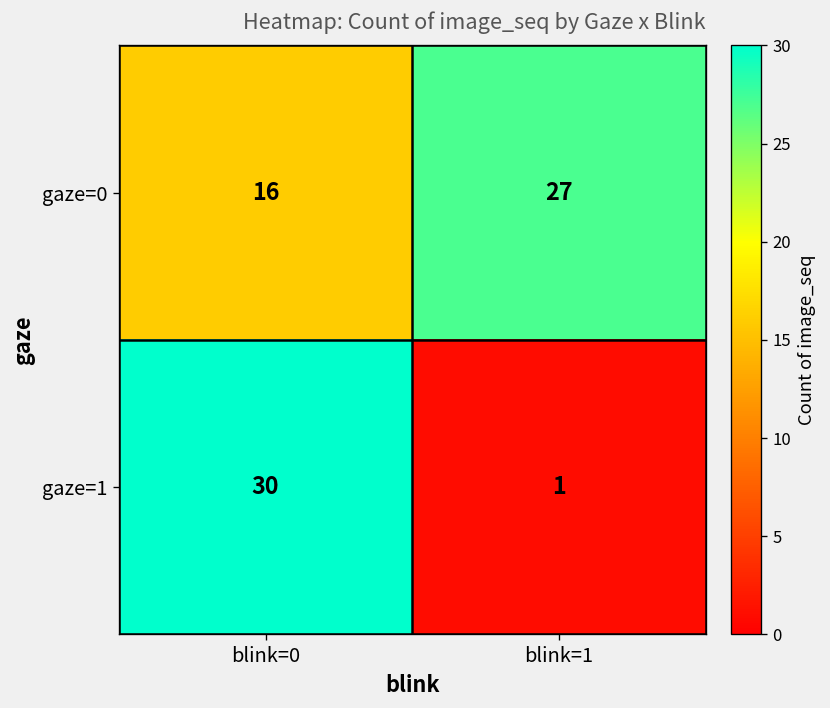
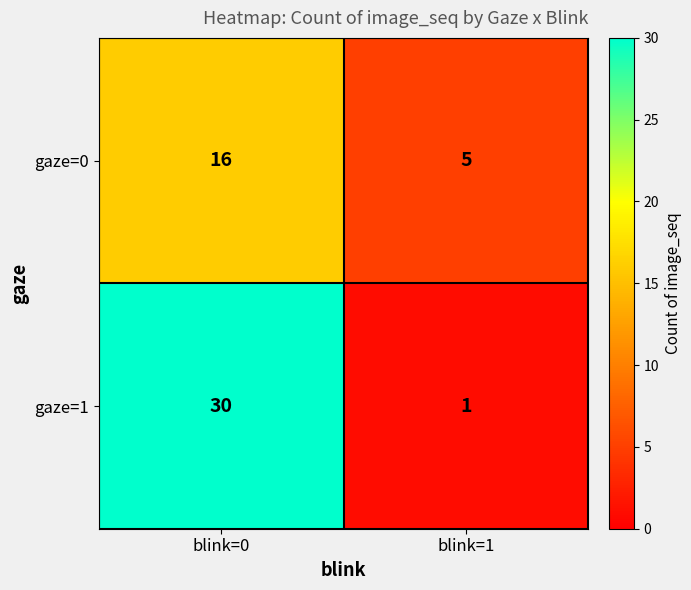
  {
    "gaze=0": {
      "blink=0": 16,
-     "blink=1": 27
+     "blink=1": 5
    },
    "gaze=1": {
      "blink=0": 30,
      "blink=1": 1
    }
  }
